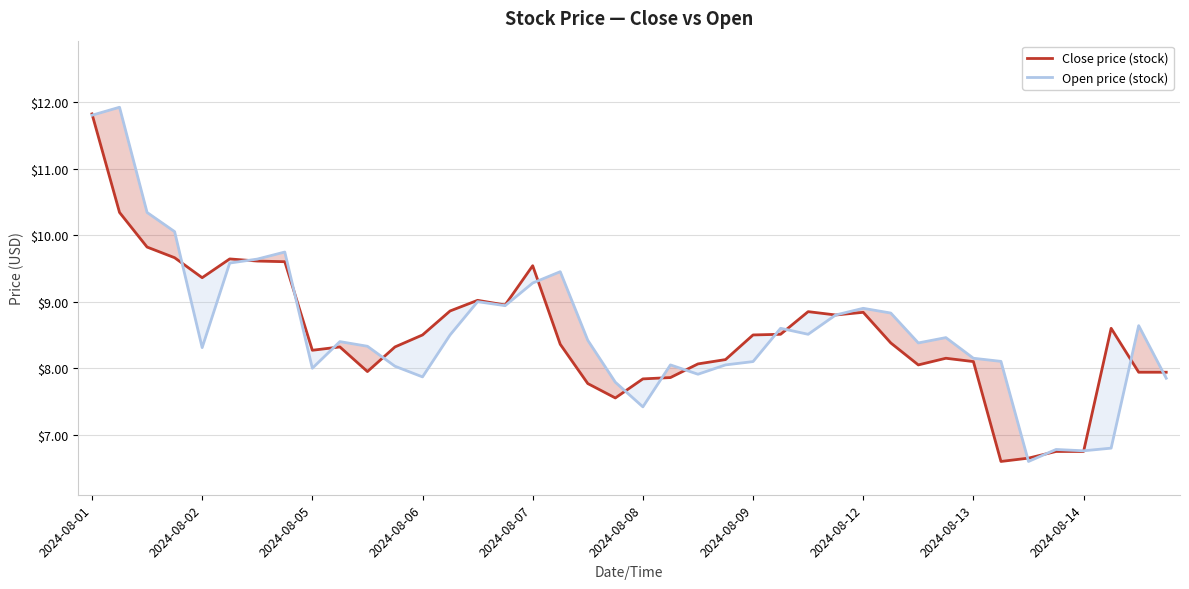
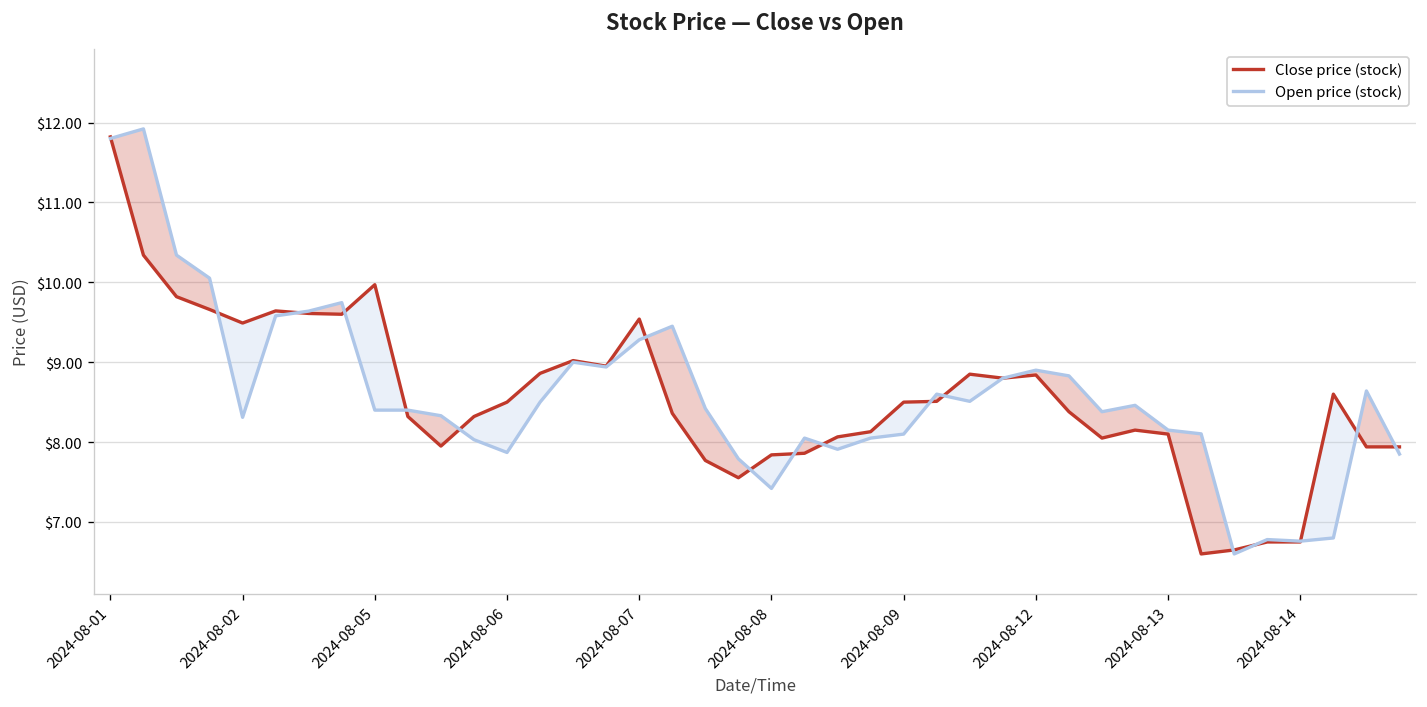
  {
    "Close price (stock)": {
-     "2024-08-02": "$9.4",
-     "2024-08-05": "$8.3",
+     "2024-08-02": "$9.5",
+     "2024-08-05": "$10.0",
      "2024-08-06": "$8.5",
      "2024-08-07": "$9.5",
      "2024-08-08": "$7.8",
      "2024-08-09": "$8.5",
      "2024-08-12": "$8.8",
      "2024-08-13": "$8.1"
    },
    "Open price (stock)": {
      "2024-08-02": "$8.3",
-     "2024-08-05": "$8.0",
+     "2024-08-05": "$8.4",
      "2024-08-06": "$7.9",
      "2024-08-07": "$9.3",
      "2024-08-08": "$7.4",
      "2024-08-09": "$8.1",
      "2024-08-12": "$8.9",
      "2024-08-13": "$8.2"
    }
  }
